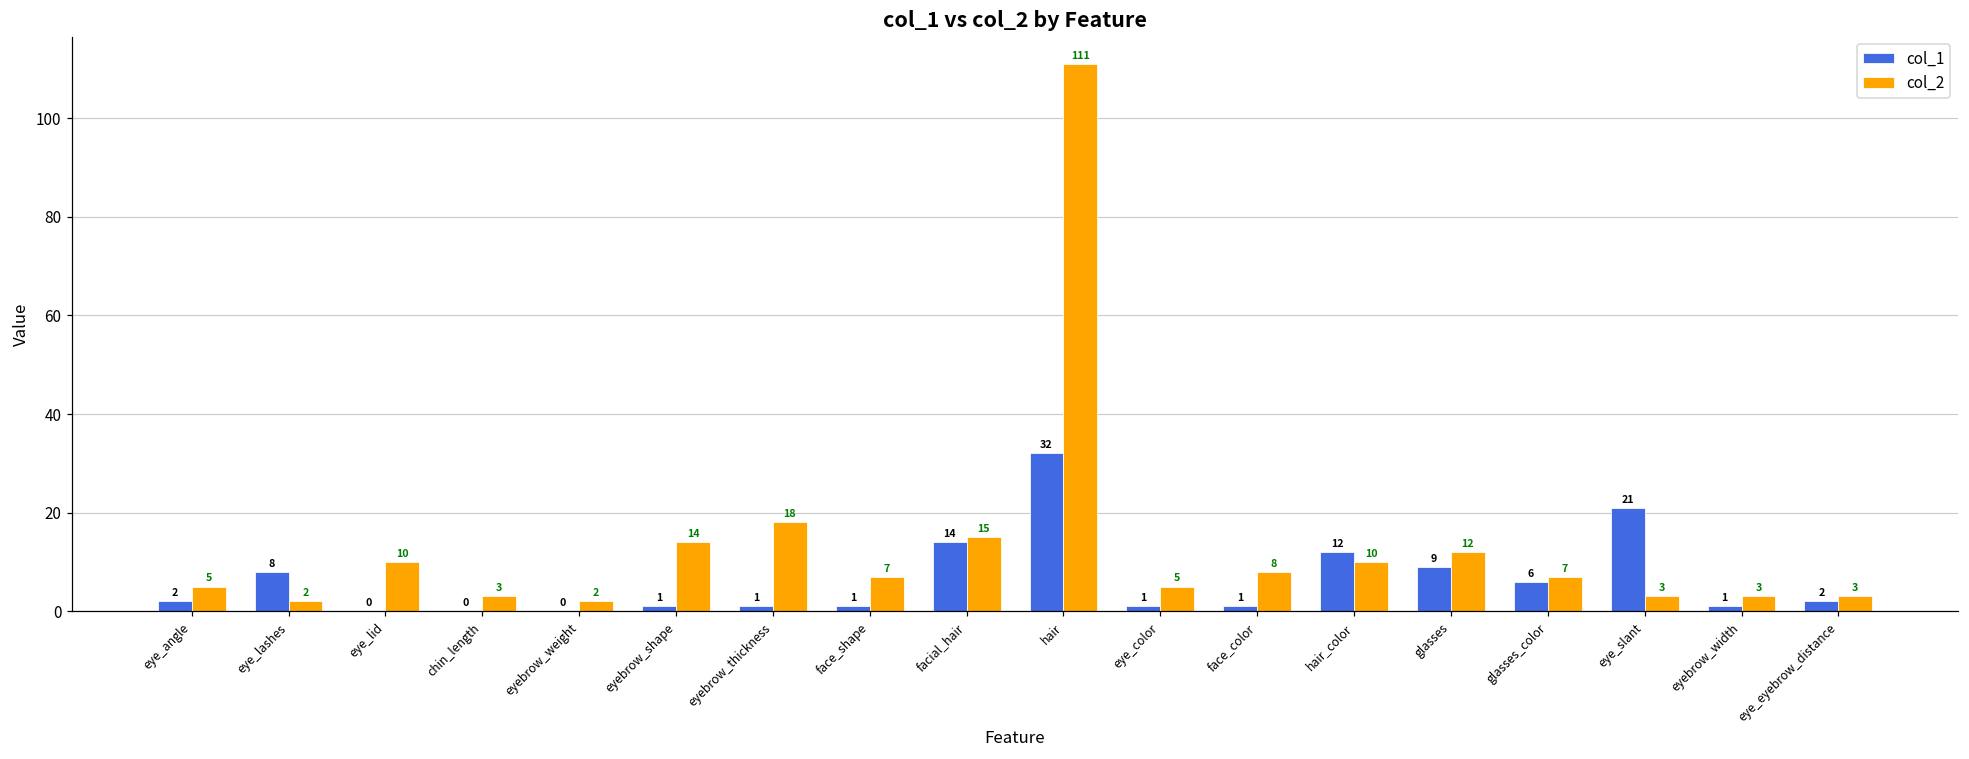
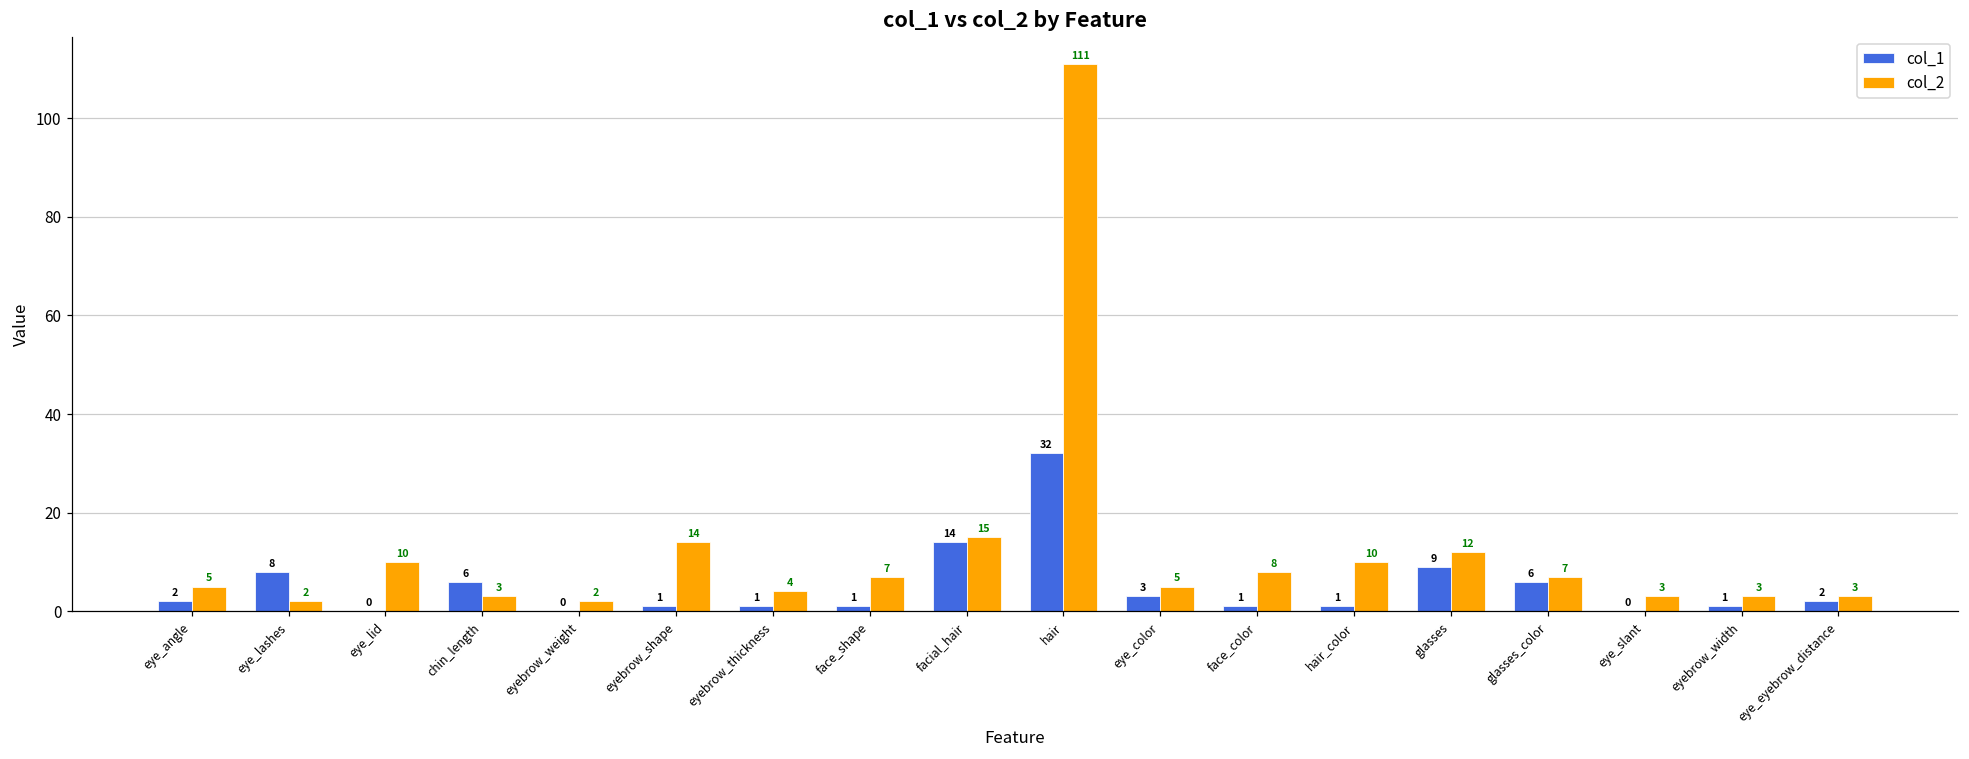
  {
    "col_1": {
      "eye_angle": 2,
      "eye_lashes": 8,
      "eye_lid": 0,
-     "chin_length": 0,
+     "chin_length": 6,
      "eyebrow_weight": 0,
      "eyebrow_shape": 1,
      "eyebrow_thickness": 1,
      "face_shape": 1,
      "facial_hair": 14,
      "hair": 32,
-     "eye_color": 1,
+     "eye_color": 3,
      "face_color": 1,
-     "hair_color": 12,
+     "hair_color": 1,
      "glasses": 9,
      "glasses_color": 6,
-     "eye_slant": 21,
+     "eye_slant": 0,
      "eyebrow_width": 1,
      "eye_eyebrow_distance": 2
    },
    "col_2": {
      "eye_angle": 5,
      "eye_lashes": 2,
      "eye_lid": 10,
      "chin_length": 3,
      "eyebrow_weight": 2,
      "eyebrow_shape": 14,
-     "eyebrow_thickness": 18,
+     "eyebrow_thickness": 4,
      "face_shape": 7,
      "facial_hair": 15,
      "hair": 111,
      "eye_color": 5,
      "face_color": 8,
      "hair_color": 10,
      "glasses": 12,
      "glasses_color": 7,
      "eye_slant": 3,
      "eyebrow_width": 3,
      "eye_eyebrow_distance": 3
    }
  }
